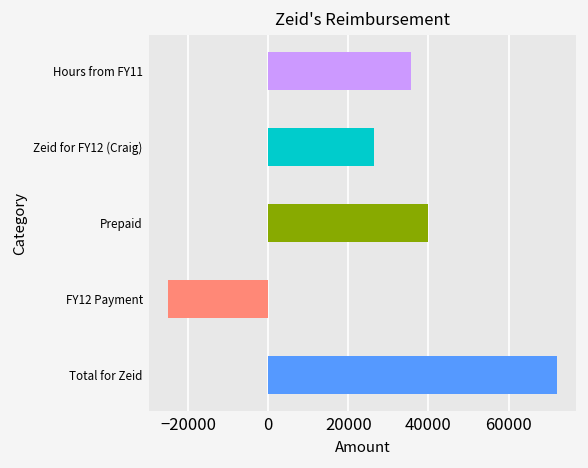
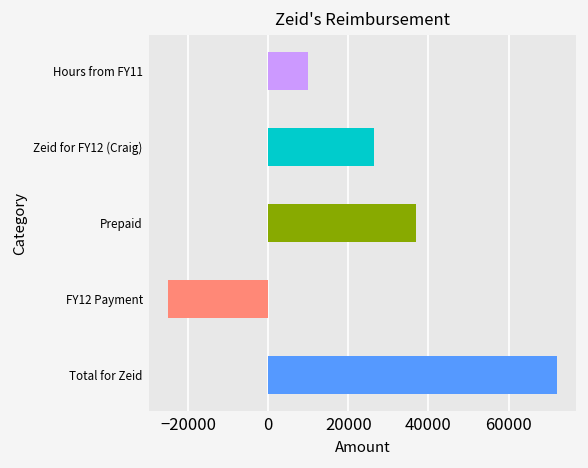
  {
-   "Hours from FY11": 36000,
+   "Hours from FY11": 10000,
    "Zeid for FY12 (Craig)": 26000,
-   "Prepaid": 40000,
+   "Prepaid": 37000,
    "FY12 Payment": -25000,
    "Total for Zeid": 72000
  }
